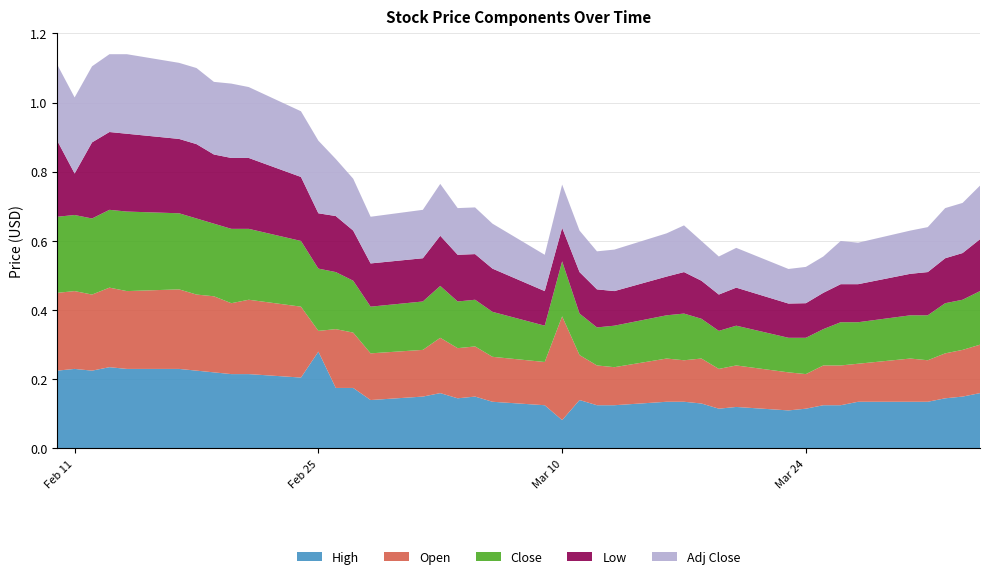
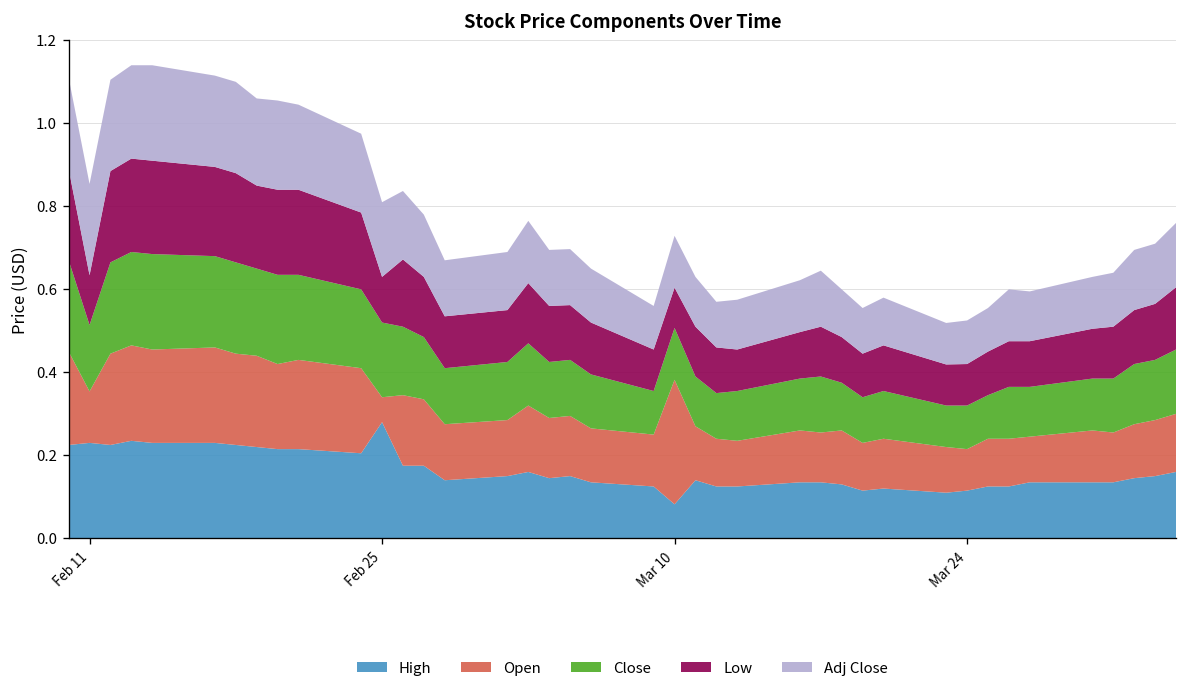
  {
    "High": {
      "Feb 11": 0.23,
      "Feb 25": 0.28,
      "Mar 10": 0.08,
      "Mar 24": 0.12
    },
    "Open": {
-     "Feb 11": 0.23,
+     "Feb 11": 0.12,
      "Feb 25": 0.06,
      "Mar 10": 0.30,
      "Mar 24": 0.10
    },
    "Close": {
-     "Feb 11": 0.22,
+     "Feb 11": 0.16,
      "Feb 25": 0.18,
-     "Mar 10": 0.16,
+     "Mar 10": 0.13,
      "Mar 24": 0.10
    },
    "Low": {
      "Feb 11": 0.12,
-     "Feb 25": 0.16,
+     "Feb 25": 0.11,
      "Mar 10": 0.10,
      "Mar 24": 0.10
    },
    "Adj Close": {
      "Feb 11": 0.22,
-     "Feb 25": 0.21,
+     "Feb 25": 0.18,
      "Mar 10": 0.13,
      "Mar 24": 0.10
    }
  }
